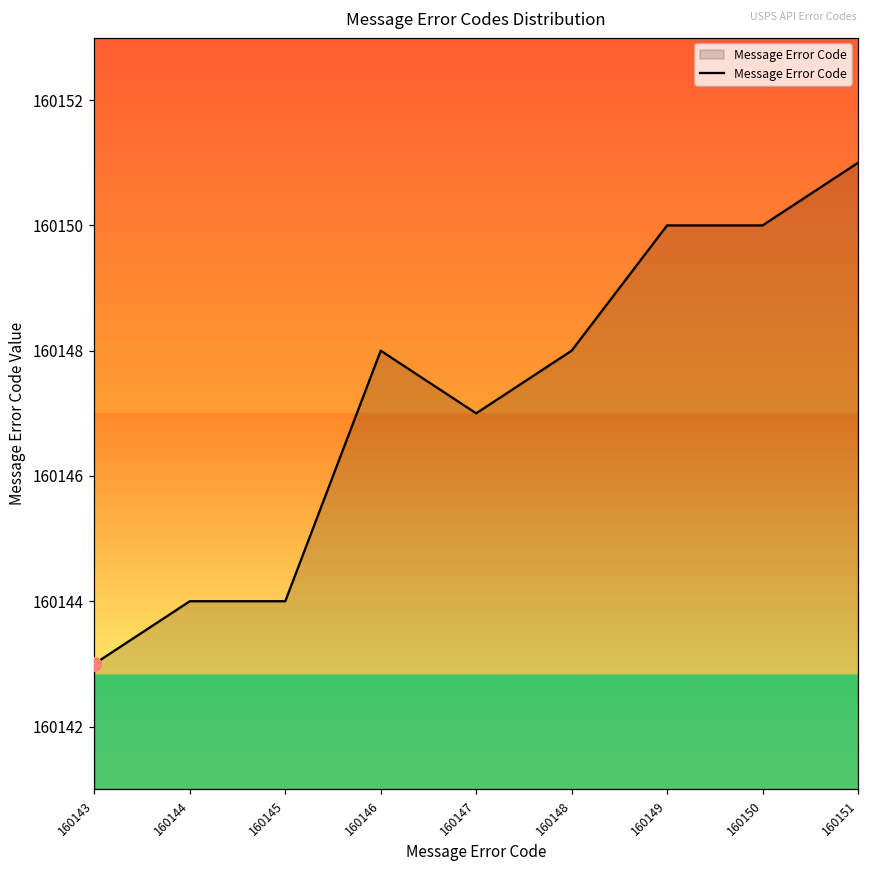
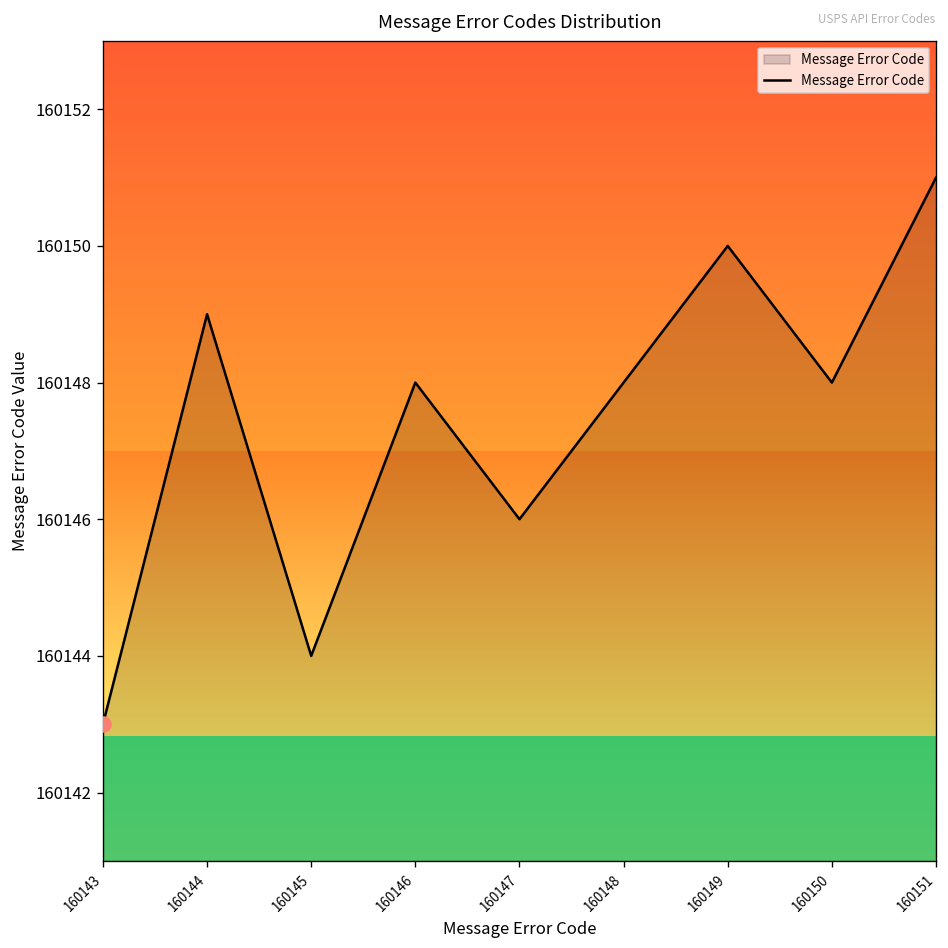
  {
    "Message Error Code": {
-     "160144": 160144,
+     "160144": 160149,
      "160145": 160144,
      "160146": 160148,
-     "160147": 160147,
+     "160147": 160146,
      "160148": 160148,
      "160149": 160150,
-     "160150": 160150,
+     "160150": 160148,
      "160151": 160151
    }
  }
